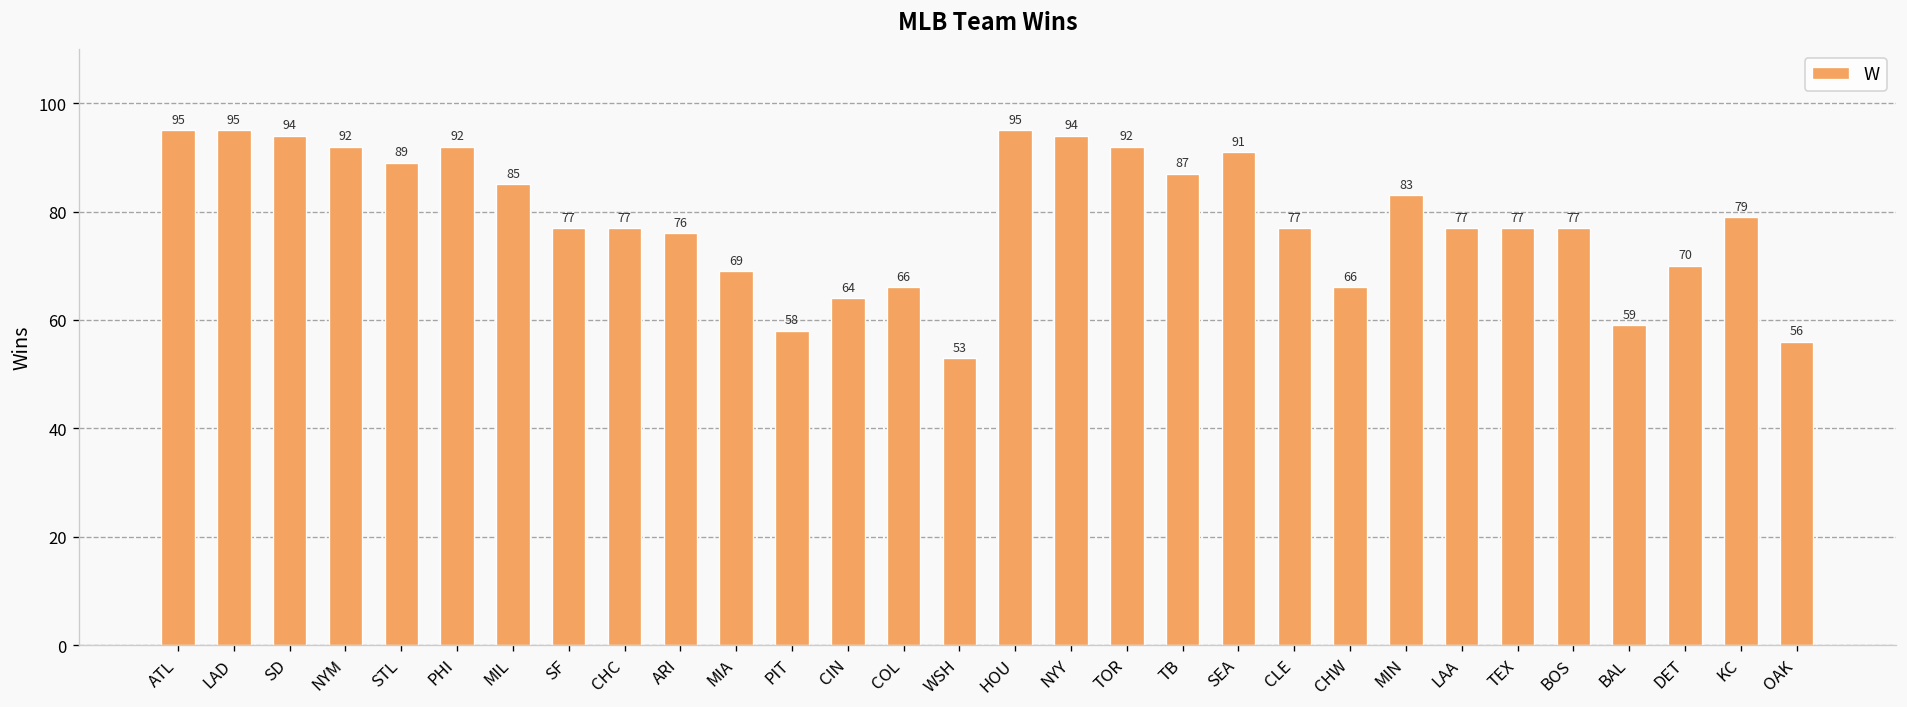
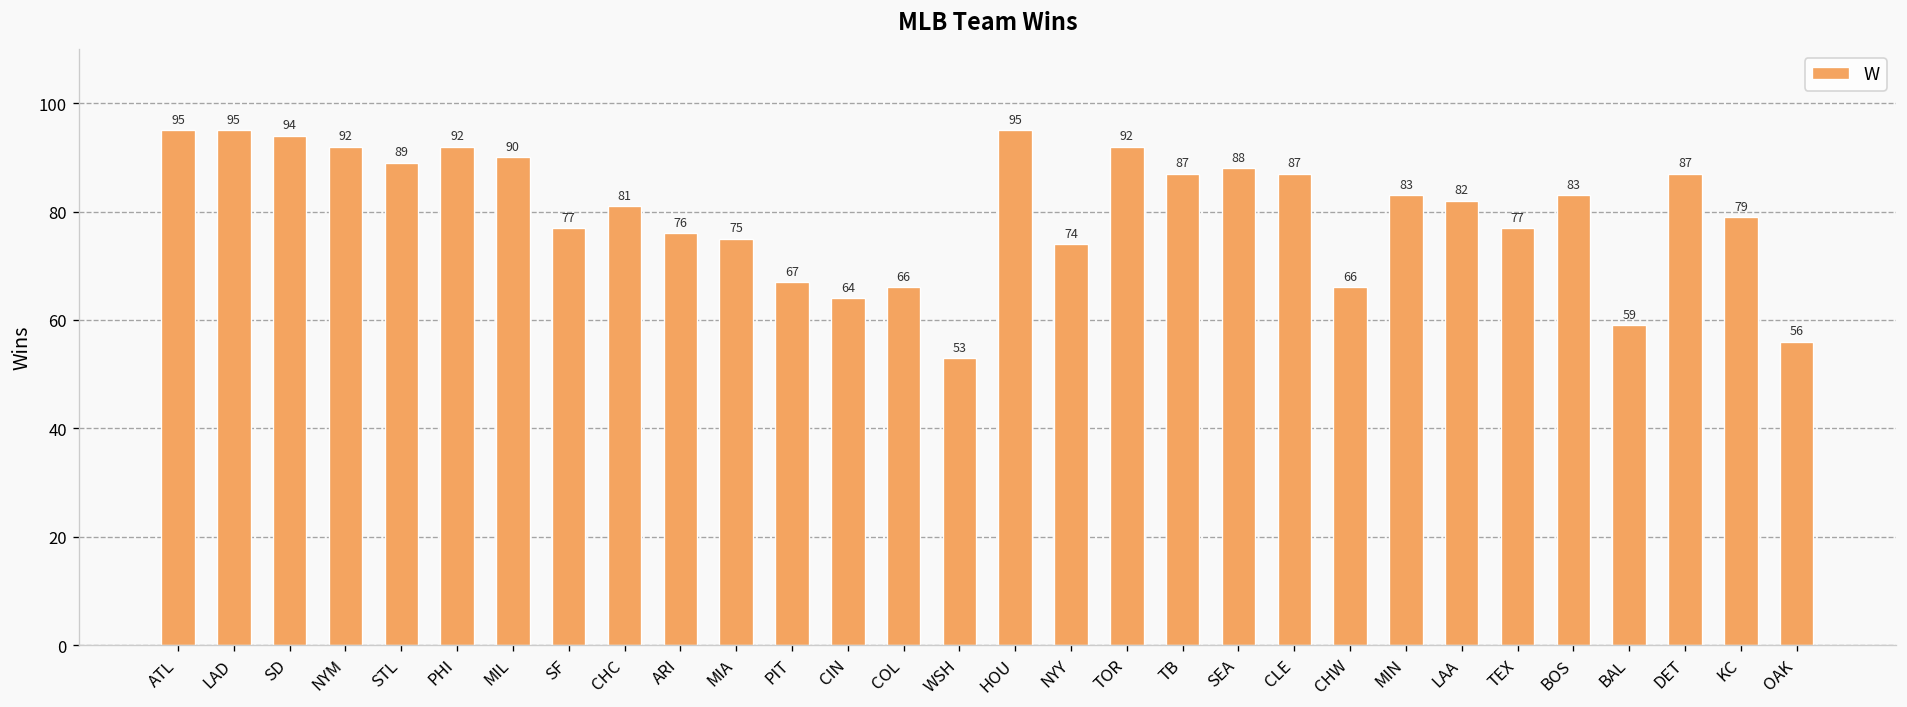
  {
    "ATL": 95,
    "LAD": 95,
    "SD": 94,
    "NYM": 92,
    "STL": 89,
    "PHI": 92,
-   "MIL": 85,
+   "MIL": 90,
    "SF": 77,
-   "CHC": 77,
+   "CHC": 81,
    "ARI": 76,
-   "MIA": 69,
-   "PIT": 58,
+   "MIA": 75,
+   "PIT": 67,
    "CIN": 64,
    "COL": 66,
    "WSH": 53,
    "HOU": 95,
-   "NYY": 94,
+   "NYY": 74,
    "TOR": 92,
    "TB": 87,
-   "SEA": 91,
-   "CLE": 77,
+   "SEA": 88,
+   "CLE": 87,
    "CHW": 66,
    "MIN": 83,
-   "LAA": 77,
+   "LAA": 82,
    "TEX": 77,
-   "BOS": 77,
+   "BOS": 83,
    "BAL": 59,
-   "DET": 70,
+   "DET": 87,
    "KC": 79,
    "OAK": 56
  }
